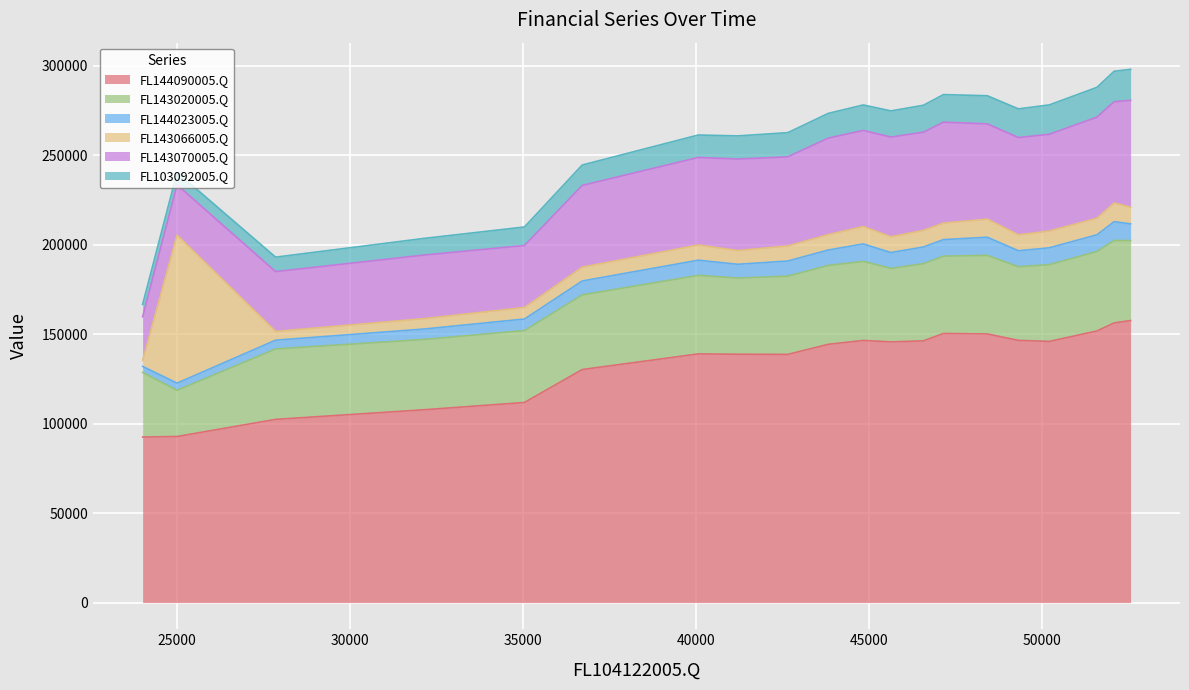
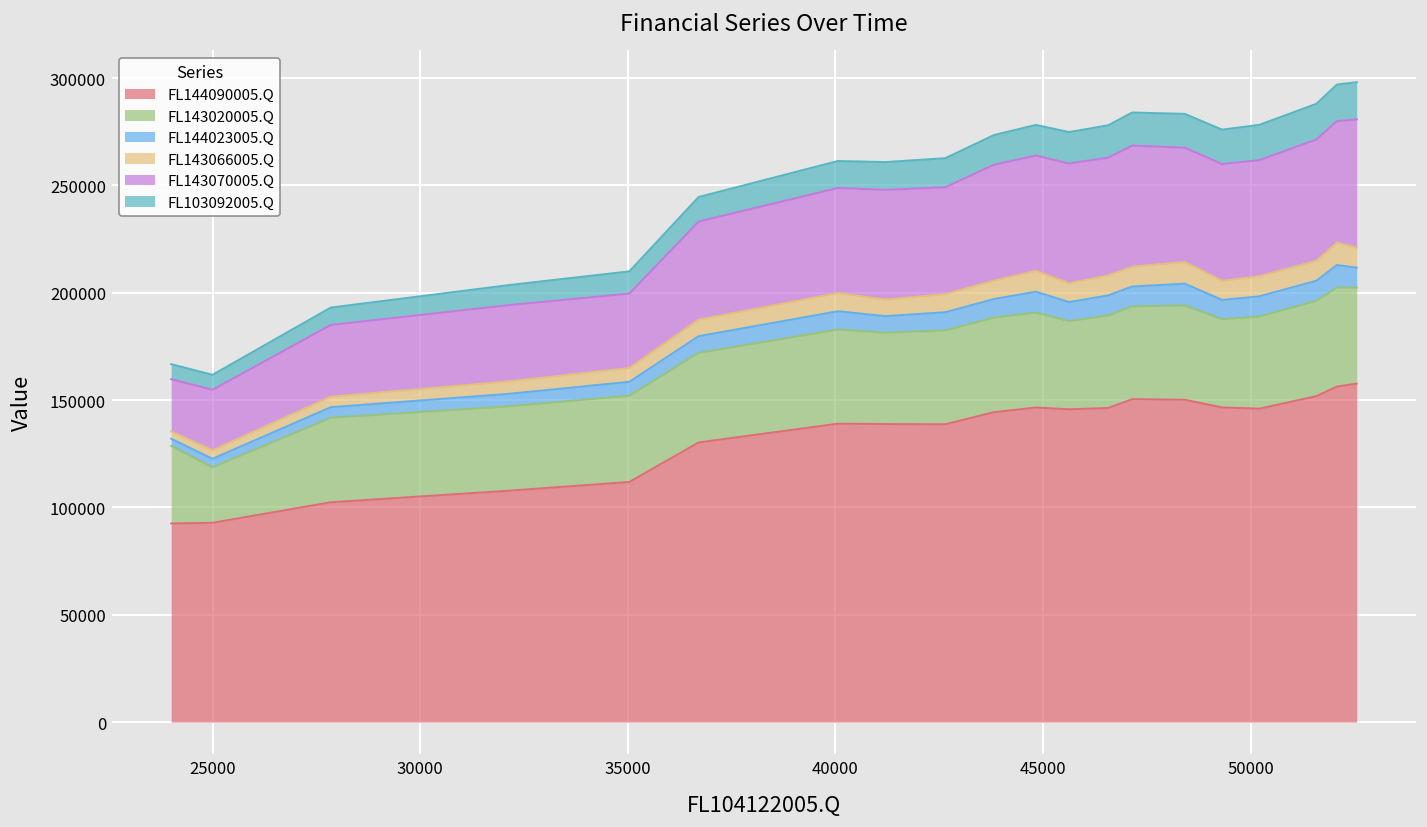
  {
    "FL144090005.Q": {
      "25000": 93000
    },
    "FL143020005.Q": {
      "25000": 26000
    },
    "FL143066005.Q": {
-     "25000": 83000
+     "25000": 4000
    }
  }
